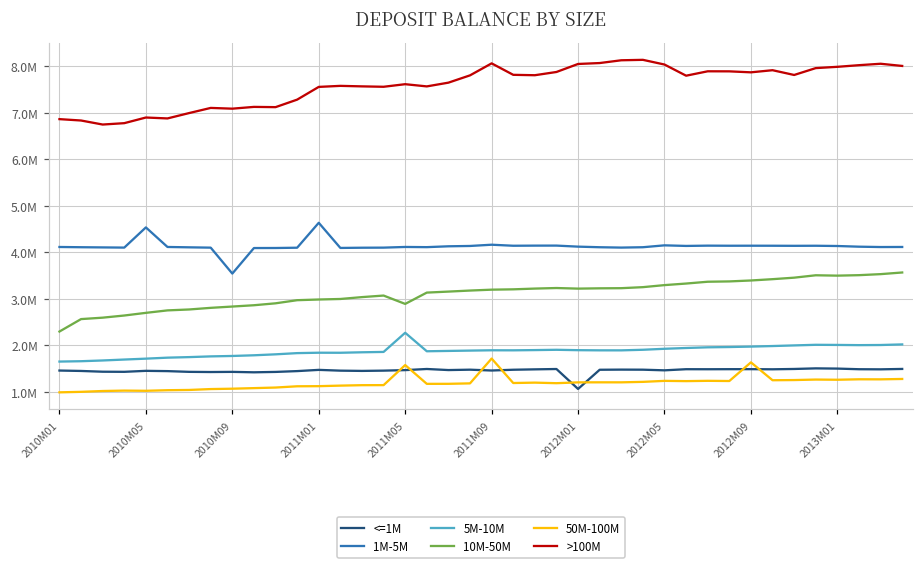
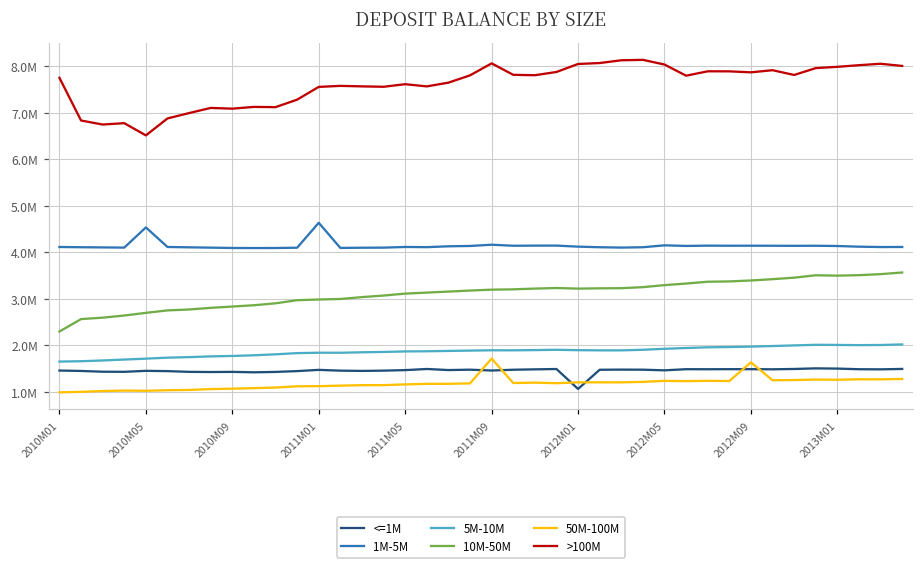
  {
    "<=1M": {
      "2010M01": 1500000,
      "2010M05": 1500000,
      "2010M09": 1400000,
      "2011M01": 1500000,
      "2011M05": 1500000,
      "2011M09": 1500000,
      "2012M01": 1100000,
      "2012M05": 1500000,
      "2012M09": 1500000,
      "2013M01": 1500000
    },
    "1M-5M": {
      "2010M01": 4100000,
      "2010M05": 4500000,
-     "2010M09": 3500000,
+     "2010M09": 4100000,
      "2011M01": 4600000,
      "2011M05": 4100000,
      "2011M09": 4200000,
      "2012M01": 4100000,
      "2012M05": 4100000,
      "2012M09": 4100000,
      "2013M01": 4100000
    },
    "5M-10M": {
      "2010M01": 1600000,
      "2010M05": 1700000,
      "2010M09": 1800000,
      "2011M01": 1800000,
-     "2011M05": 2300000,
+     "2011M05": 1900000,
      "2011M09": 1900000,
      "2012M01": 1900000,
      "2012M05": 1900000,
      "2012M09": 2000000,
      "2013M01": 2000000
    },
    "10M-50M": {
      "2010M01": 2300000,
      "2010M05": 2700000,
      "2010M09": 2800000,
      "2011M01": 3000000,
-     "2011M05": 2900000,
+     "2011M05": 3100000,
      "2011M09": 3200000,
      "2012M01": 3200000,
      "2012M05": 3300000,
      "2012M09": 3400000,
      "2013M01": 3500000
    },
    "50M-100M": {
      "2010M01": 1000000,
      "2010M05": 1000000,
      "2010M09": 1100000,
      "2011M01": 1100000,
-     "2011M05": 1600000,
+     "2011M05": 1200000,
      "2011M09": 1700000,
      "2012M01": 1200000,
      "2012M05": 1200000,
      "2012M09": 1600000,
      "2013M01": 1300000
    },
    ">100M": {
-     "2010M01": 6900000,
-     "2010M05": 6900000,
+     "2010M01": 7700000,
+     "2010M05": 6500000,
      "2010M09": 7100000,
      "2011M01": 7600000,
      "2011M05": 7600000,
      "2011M09": 8100000,
      "2012M01": 8000000,
      "2012M05": 8000000,
      "2012M09": 7900000,
      "2013M01": 8000000
    }
  }
